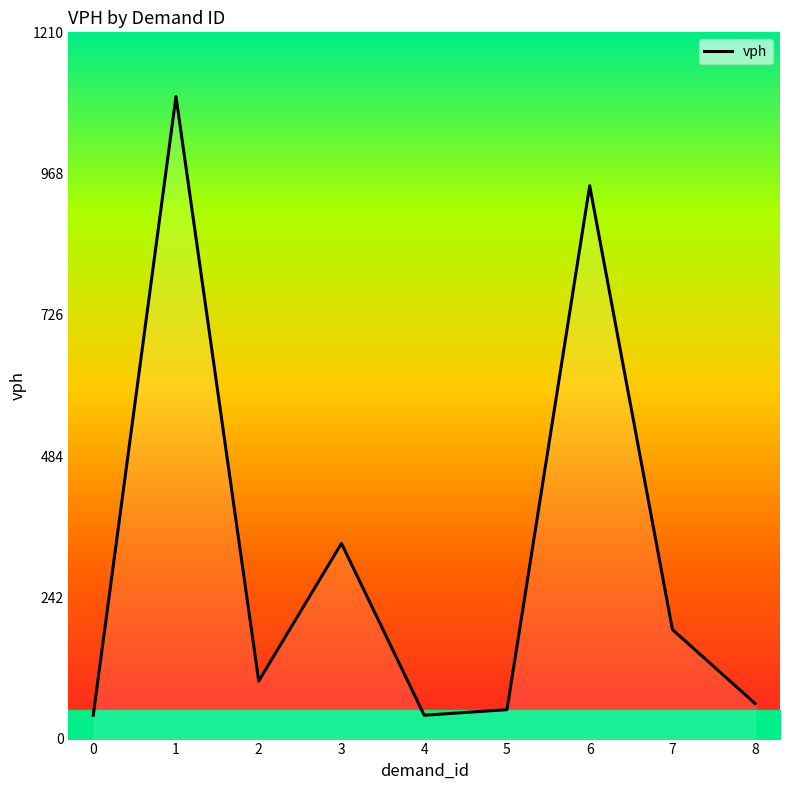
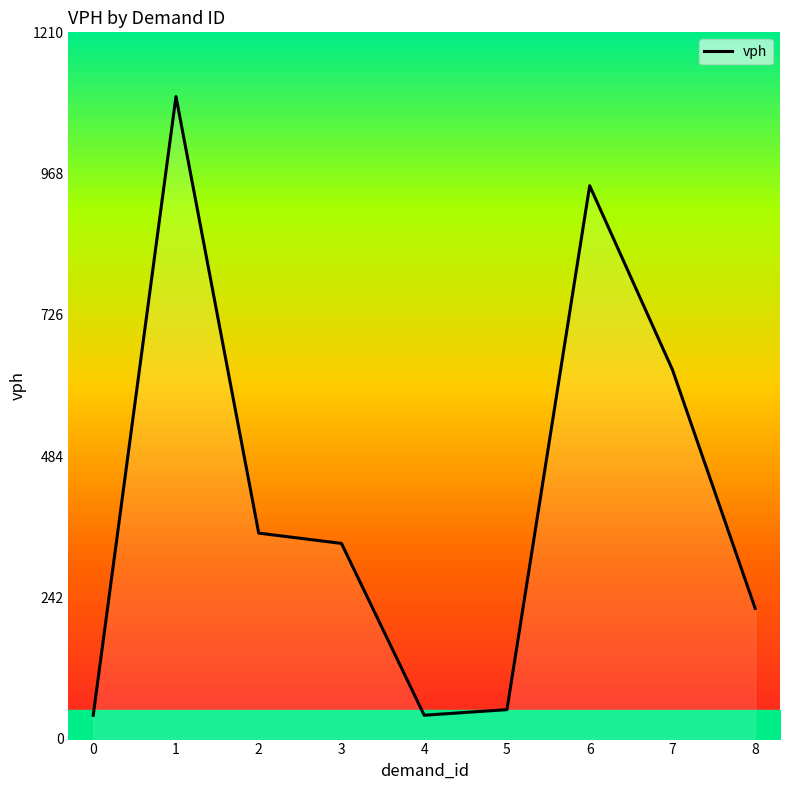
  {
    "vph": {
      "0": 40,
      "1": 1100,
-     "2": 100,
+     "2": 350,
      "3": 330,
      "4": 40,
      "5": 50,
      "6": 950,
-     "7": 190,
-     "8": 60
+     "7": 630,
+     "8": 220
    }
  }
